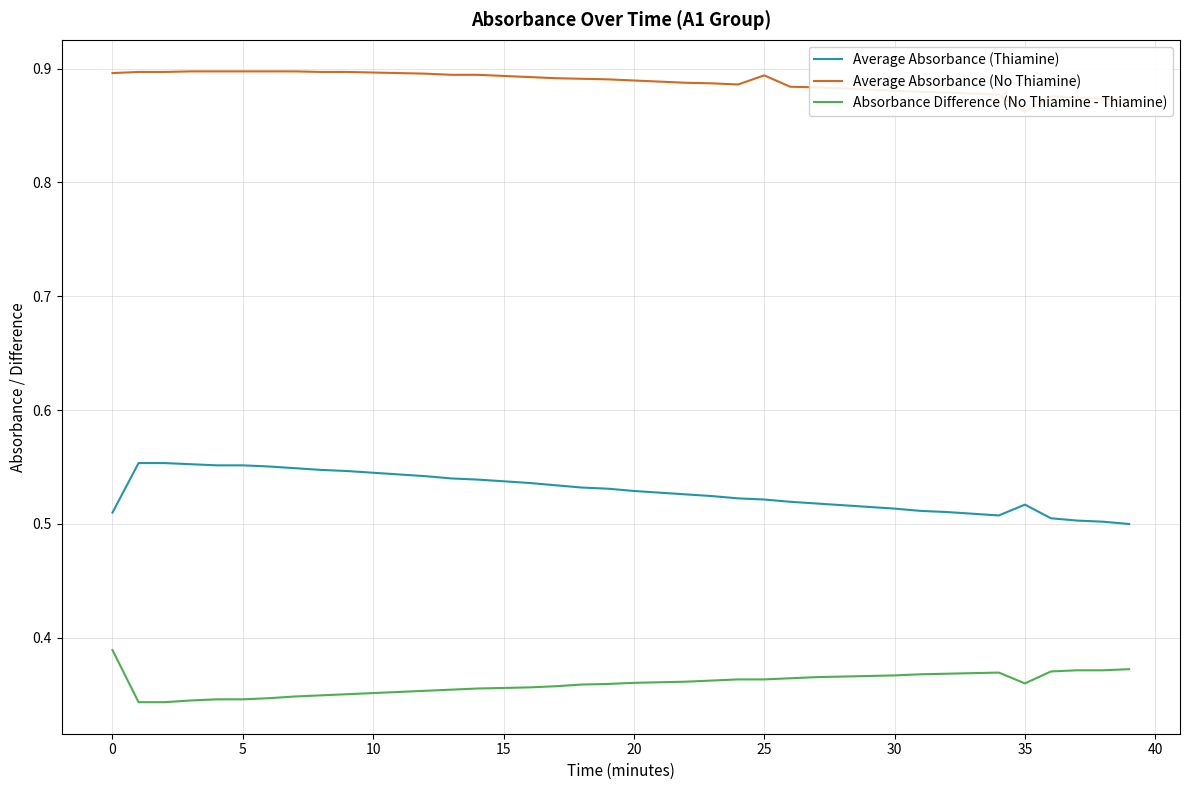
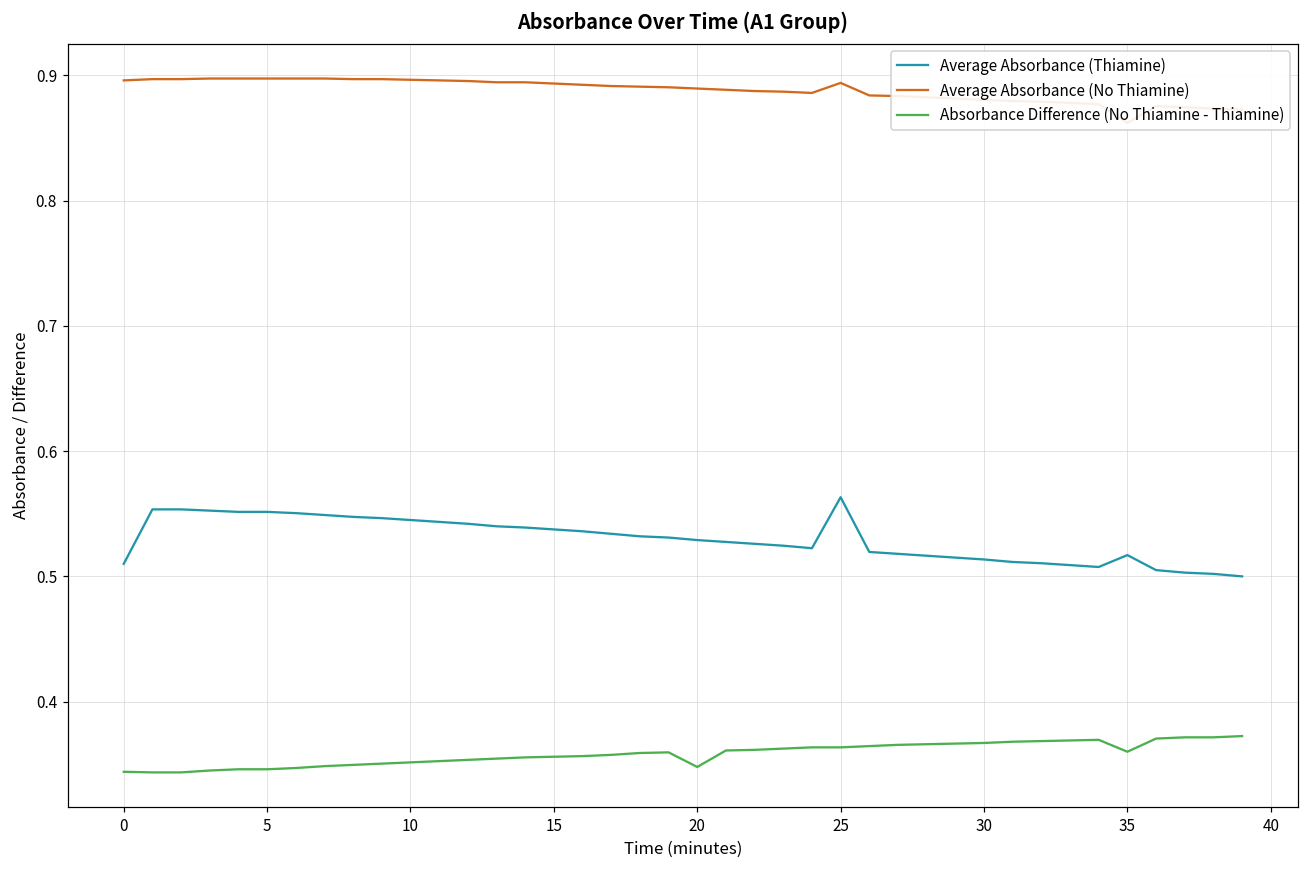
  {
    "Average Absorbance (Thiamine)": {
      "0": 0.510,
      "5": 0.552,
      "10": 0.545,
      "15": 0.538,
      "20": 0.529,
-     "25": 0.522,
+     "25": 0.563,
      "30": 0.514,
      "35": 0.517
    },
    "Average Absorbance (No Thiamine)": {
      "0": 0.896,
      "5": 0.898,
      "10": 0.897,
      "15": 0.894,
      "20": 0.890,
      "25": 0.894
    },
    "Absorbance Difference (No Thiamine - Thiamine)": {
-     "0": 0.389,
+     "0": 0.344,
      "5": 0.346,
      "10": 0.351,
      "15": 0.356,
-     "20": 0.360,
+     "20": 0.348,
      "25": 0.364,
      "30": 0.367,
      "35": 0.360
    }
  }
